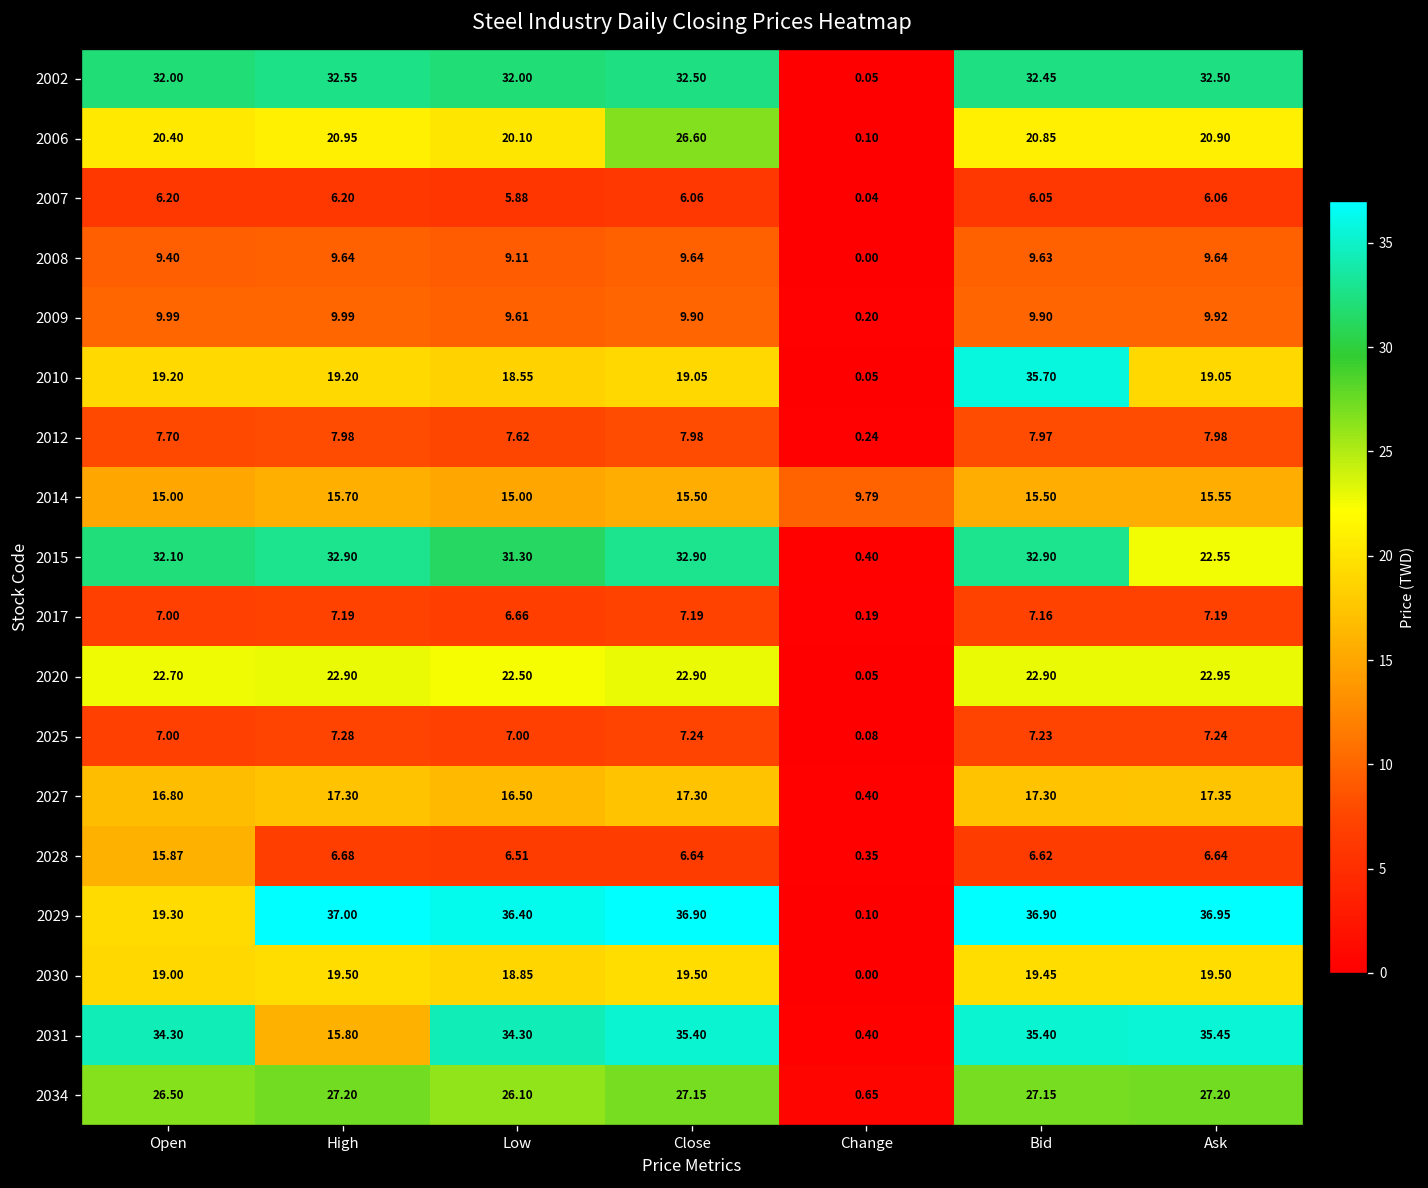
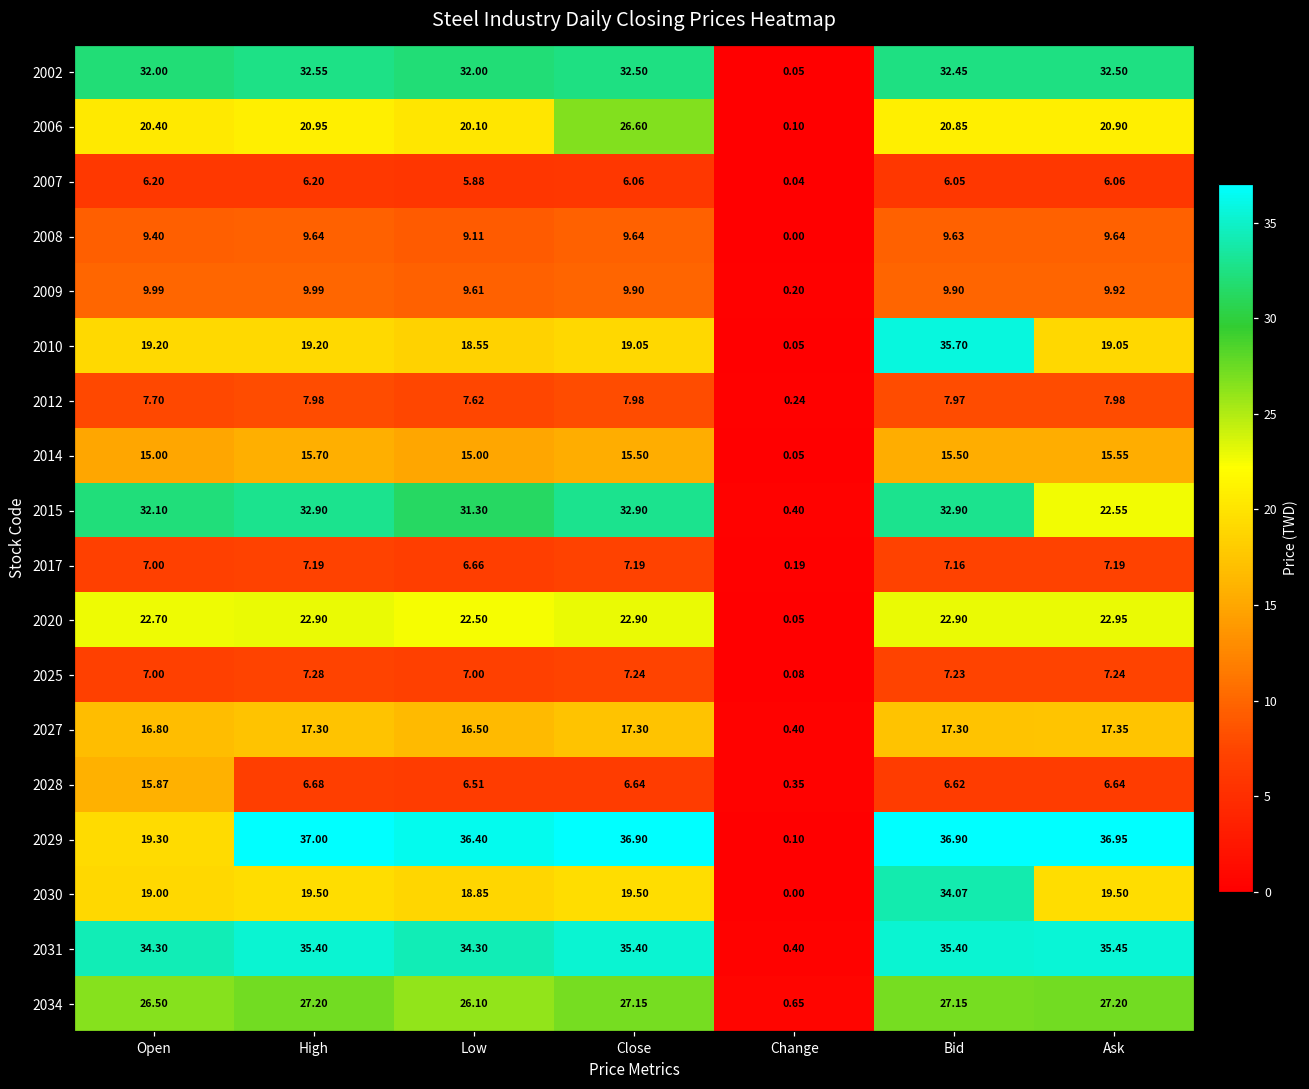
  {
    "2002": {
      "Open": 32.00,
      "High": 32.55,
      "Low": 32.00,
      "Close": 32.50,
      "Change": 0.05,
      "Bid": 32.45,
      "Ask": 32.50
    },
    "2006": {
      "Open": 20.40,
      "High": 20.95,
      "Low": 20.10,
      "Close": 26.60,
      "Change": 0.10,
      "Bid": 20.85,
      "Ask": 20.90
    },
    "2007": {
      "Open": 6.20,
      "High": 6.20,
      "Low": 5.88,
      "Close": 6.06,
      "Change": 0.04,
      "Bid": 6.05,
      "Ask": 6.06
    },
    "2008": {
      "Open": 9.40,
      "High": 9.64,
      "Low": 9.11,
      "Close": 9.64,
      "Change": 0.00,
      "Bid": 9.63,
      "Ask": 9.64
    },
    "2009": {
      "Open": 9.99,
      "High": 9.99,
      "Low": 9.61,
      "Close": 9.90,
      "Change": 0.20,
      "Bid": 9.90,
      "Ask": 9.92
    },
    "2010": {
      "Open": 19.20,
      "High": 19.20,
      "Low": 18.55,
      "Close": 19.05,
      "Change": 0.05,
      "Bid": 35.70,
      "Ask": 19.05
    },
    "2012": {
      "Open": 7.70,
      "High": 7.98,
      "Low": 7.62,
      "Close": 7.98,
      "Change": 0.24,
      "Bid": 7.97,
      "Ask": 7.98
    },
    "2014": {
      "Open": 15.00,
      "High": 15.70,
      "Low": 15.00,
      "Close": 15.50,
-     "Change": 9.79,
+     "Change": 0.05,
      "Bid": 15.50,
      "Ask": 15.55
    },
    "2015": {
      "Open": 32.10,
      "High": 32.90,
      "Low": 31.30,
      "Close": 32.90,
      "Change": 0.40,
      "Bid": 32.90,
      "Ask": 22.55
    },
    "2017": {
      "Open": 7.00,
      "High": 7.19,
      "Low": 6.66,
      "Close": 7.19,
      "Change": 0.19,
      "Bid": 7.16,
      "Ask": 7.19
    },
    "2020": {
      "Open": 22.70,
      "High": 22.90,
      "Low": 22.50,
      "Close": 22.90,
      "Change": 0.05,
      "Bid": 22.90,
      "Ask": 22.95
    },
    "2025": {
      "Open": 7.00,
      "High": 7.28,
      "Low": 7.00,
      "Close": 7.24,
      "Change": 0.08,
      "Bid": 7.23,
      "Ask": 7.24
    },
    "2027": {
      "Open": 16.80,
      "High": 17.30,
      "Low": 16.50,
      "Close": 17.30,
      "Change": 0.40,
      "Bid": 17.30,
      "Ask": 17.35
    },
    "2028": {
      "Open": 15.87,
      "High": 6.68,
      "Low": 6.51,
      "Close": 6.64,
      "Change": 0.35,
      "Bid": 6.62,
      "Ask": 6.64
    },
    "2029": {
      "Open": 19.30,
      "High": 37.00,
      "Low": 36.40,
      "Close": 36.90,
      "Change": 0.10,
      "Bid": 36.90,
      "Ask": 36.95
    },
    "2030": {
      "Open": 19.00,
      "High": 19.50,
      "Low": 18.85,
      "Close": 19.50,
      "Change": 0.00,
-     "Bid": 19.45,
+     "Bid": 34.07,
      "Ask": 19.50
    },
    "2031": {
      "Open": 34.30,
-     "High": 15.80,
+     "High": 35.40,
      "Low": 34.30,
      "Close": 35.40,
      "Change": 0.40,
      "Bid": 35.40,
      "Ask": 35.45
    },
    "2034": {
      "Open": 26.50,
      "High": 27.20,
      "Low": 26.10,
      "Close": 27.15,
      "Change": 0.65,
      "Bid": 27.15,
      "Ask": 27.20
    }
  }
